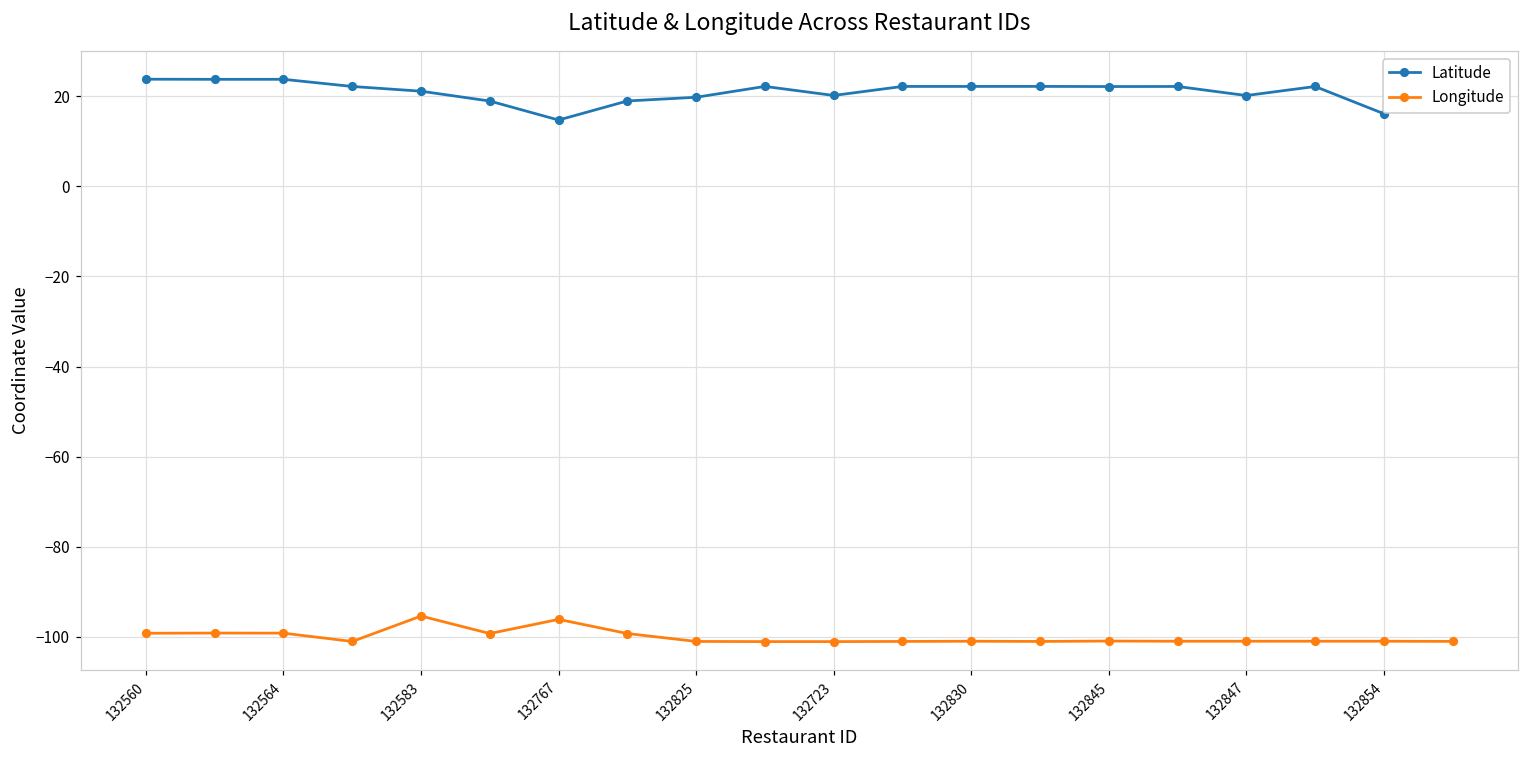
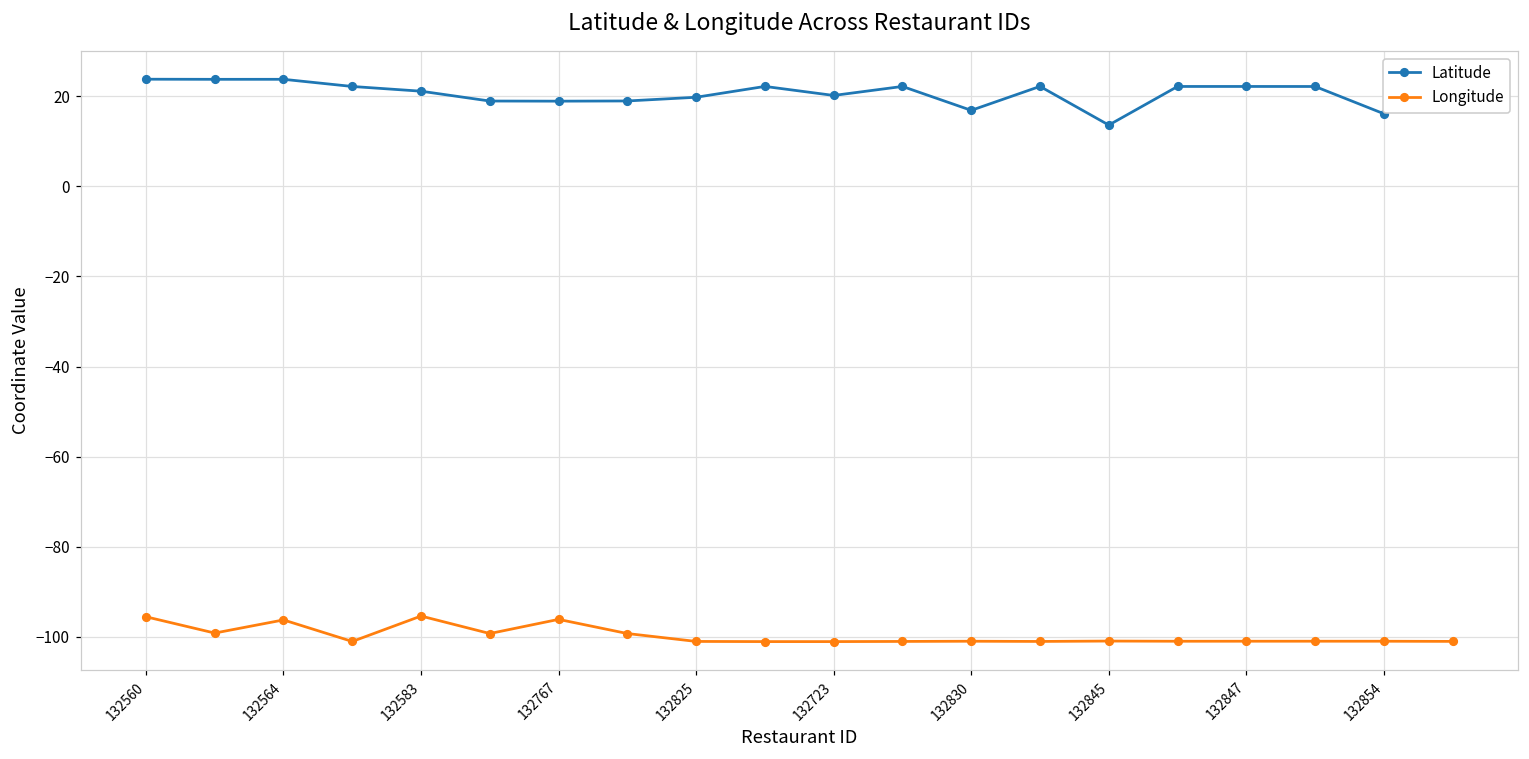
  {
    "Latitude": {
      "132560": 24,
      "132564": 24,
      "132583": 21,
-     "132767": 15,
+     "132767": 19,
      "132825": 20,
      "132723": 20,
-     "132830": 22,
-     "132845": 22,
-     "132847": 20,
+     "132830": 17,
+     "132845": 14,
+     "132847": 22,
      "132854": 16
    },
    "Longitude": {
-     "132560": -99,
-     "132564": -99,
+     "132560": -96,
+     "132564": -96,
      "132583": -95,
      "132767": -96,
      "132825": -101,
      "132723": -101,
      "132830": -101,
      "132845": -101,
      "132847": -101,
      "132854": -101
    }
  }
